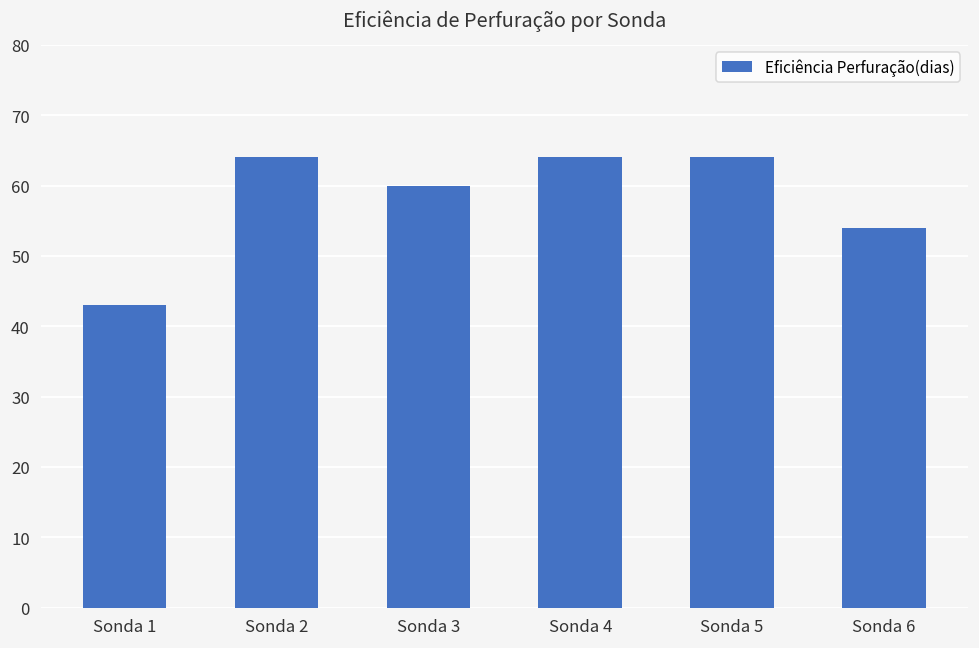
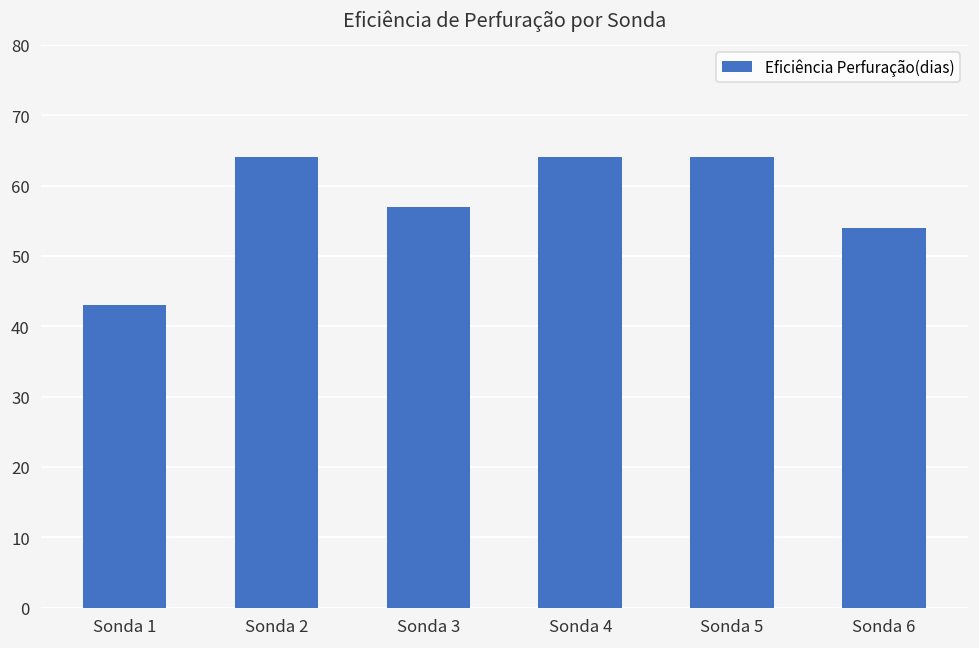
  {
    "Sonda 1": 43,
    "Sonda 2": 64,
-   "Sonda 3": 60,
+   "Sonda 3": 57,
    "Sonda 4": 64,
    "Sonda 5": 64,
    "Sonda 6": 54
  }
